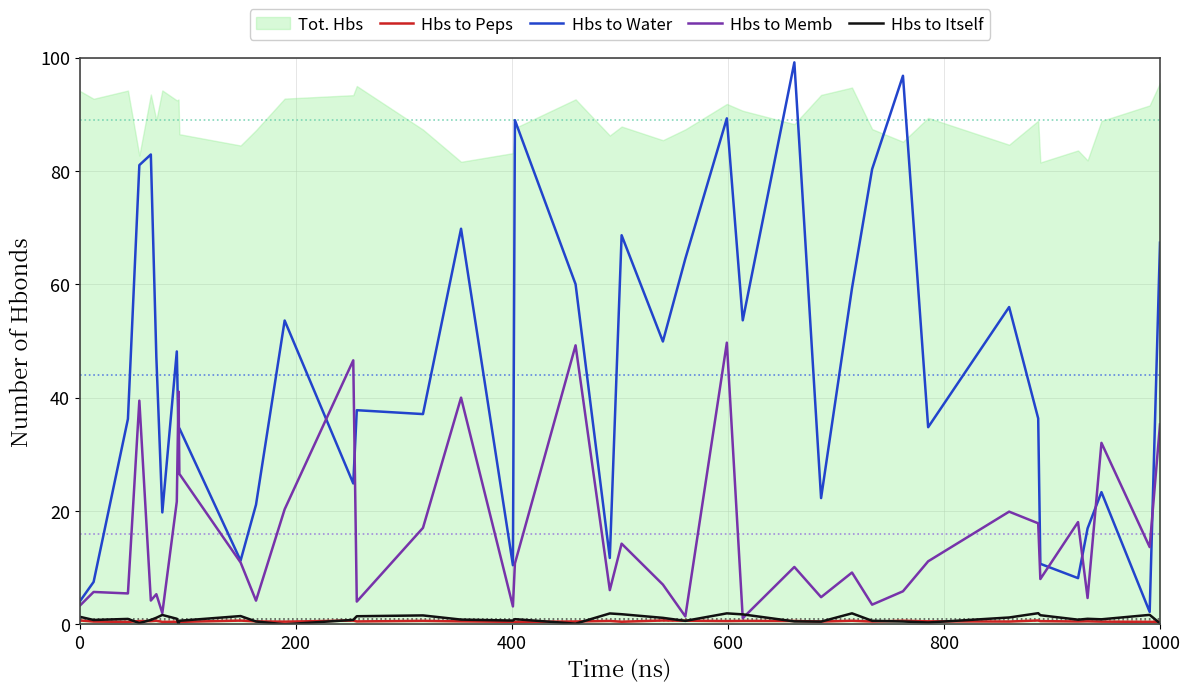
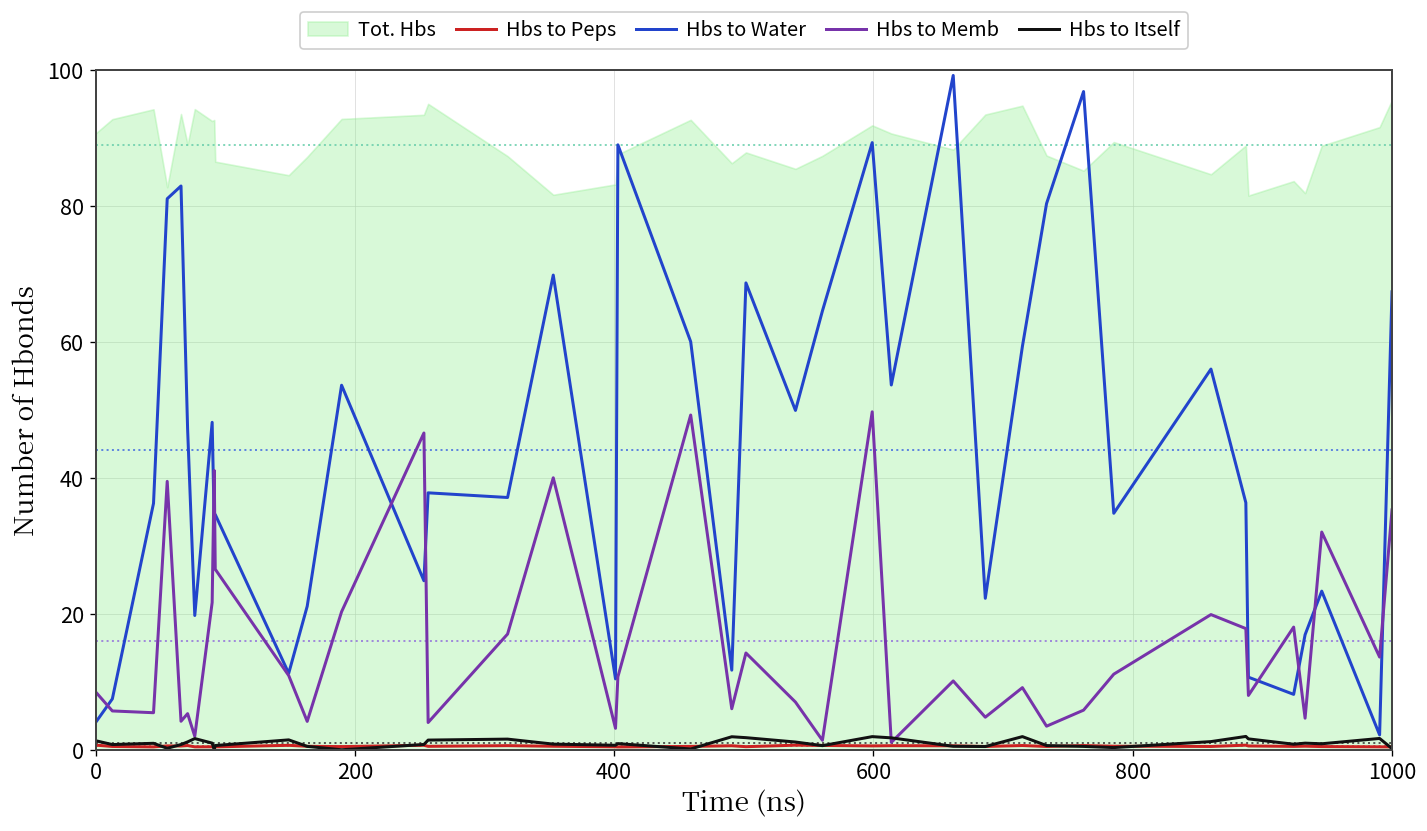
  {
    "Tot. Hbs": {
-     "0": 94,
+     "0": 91,
      "1000": 96
    },
    "Hbs to Peps": {
      "0": 1
    },
    "Hbs to Water": {
      "0": 4,
      "1000": 67
    },
    "Hbs to Memb": {
-     "0": 3,
+     "0": 9,
      "1000": 35
    },
    "Hbs to Itself": {
      "0": 1
    }
  }
